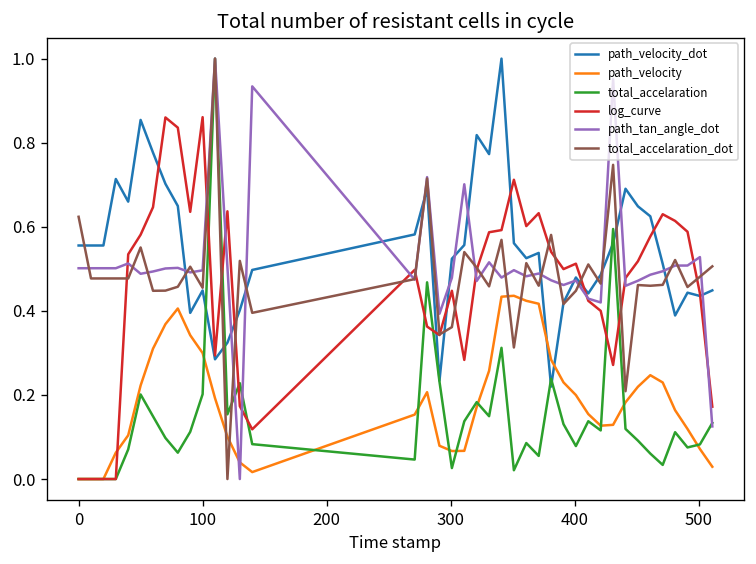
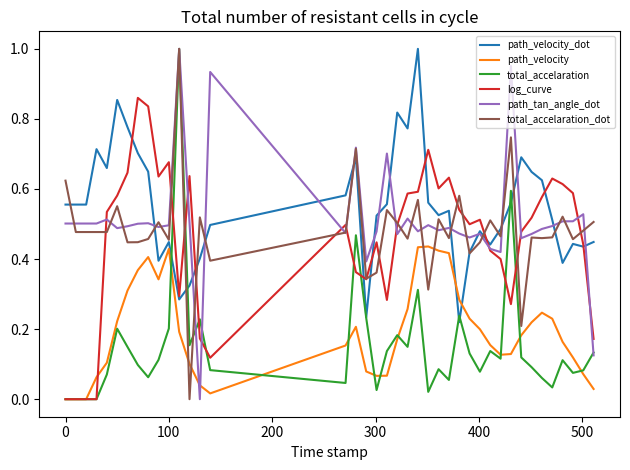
  {
    "path_velocity_dot": {
      "0": 0.56
    },
    "path_velocity": {
-     "100": 0.30
+     "100": 0.43
    },
    "total_accelaration": {
      "100": 0.20
    },
    "log_curve": {
-     "100": 0.86
+     "100": 0.68
    },
    "path_tan_angle_dot": {
      "0": 0.50,
      "100": 0.50
    },
    "total_accelaration_dot": {
      "0": 0.62
    }
  }
